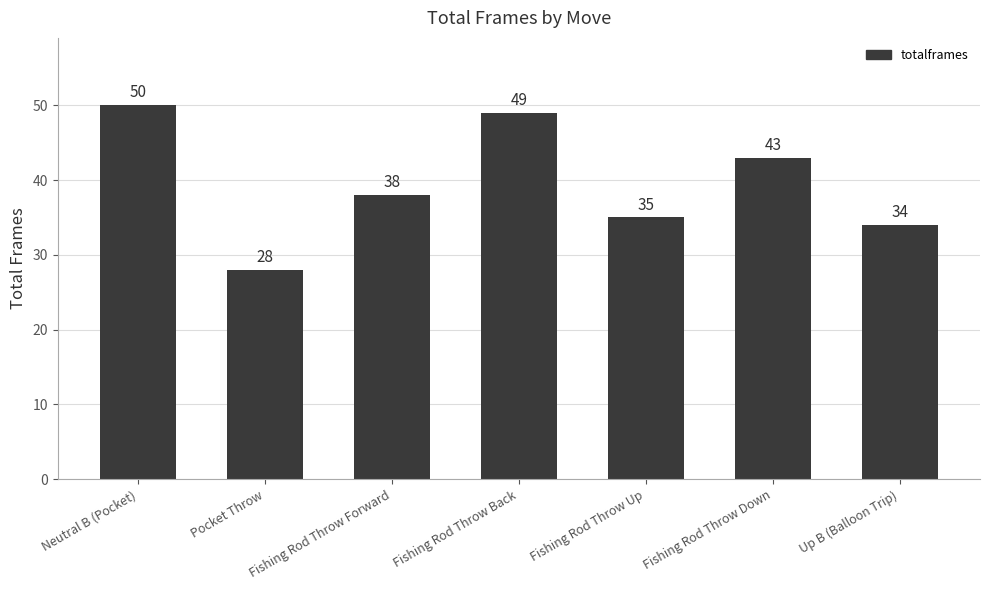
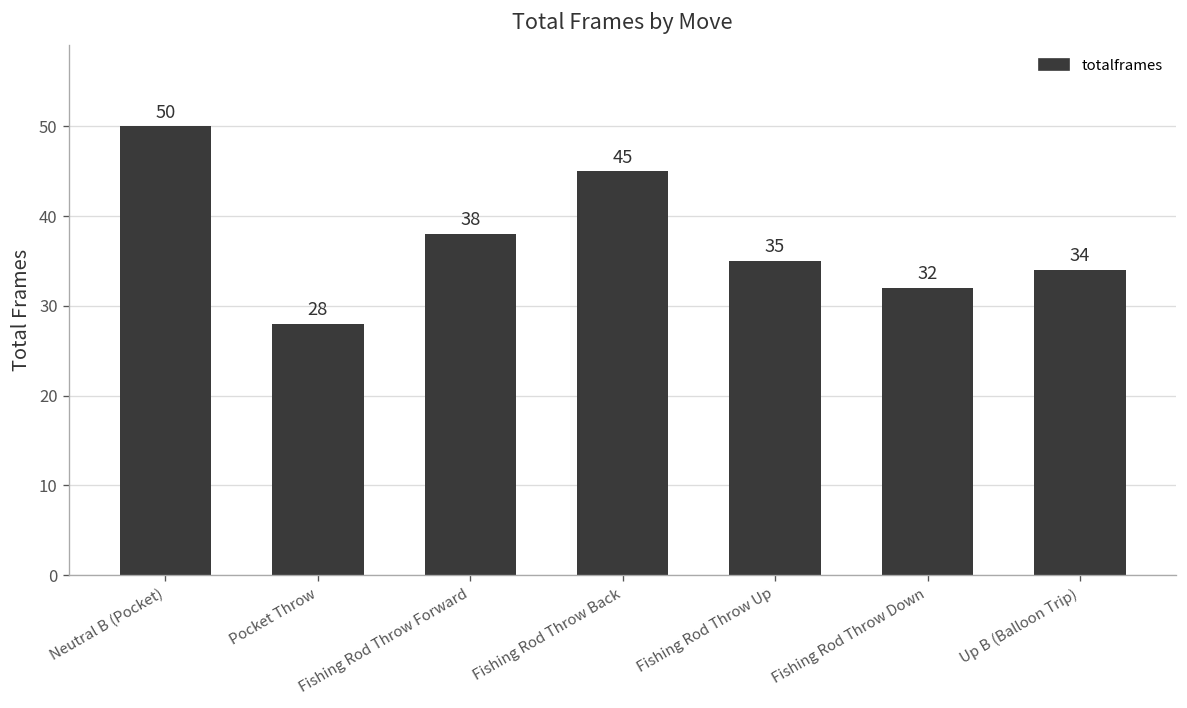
  {
    "Neutral B (Pocket)": 50,
    "Pocket Throw": 28,
    "Fishing Rod Throw Forward": 38,
-   "Fishing Rod Throw Back": 49,
+   "Fishing Rod Throw Back": 45,
    "Fishing Rod Throw Up": 35,
-   "Fishing Rod Throw Down": 43,
+   "Fishing Rod Throw Down": 32,
    "Up B (Balloon Trip)": 34
  }
